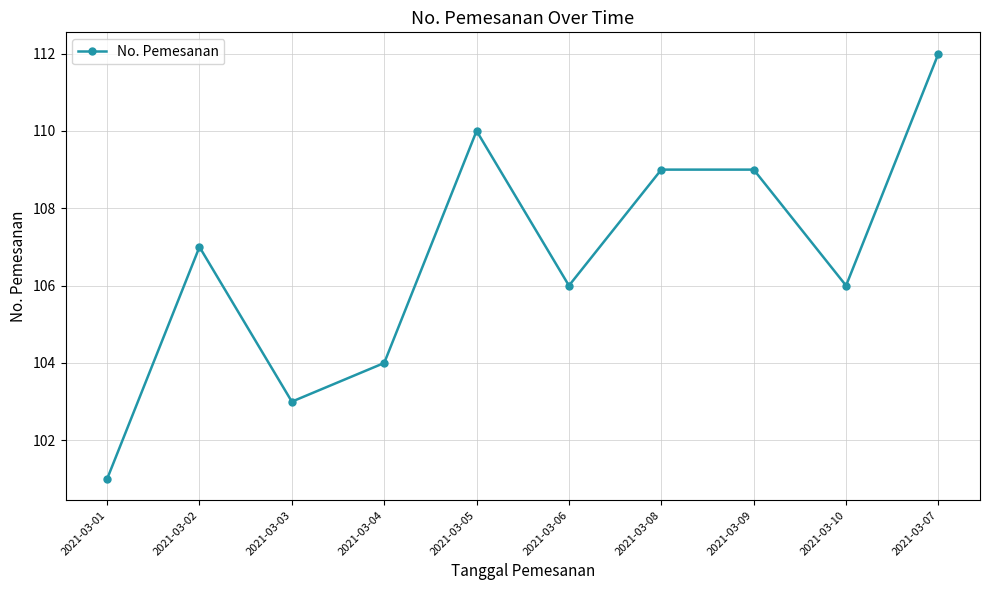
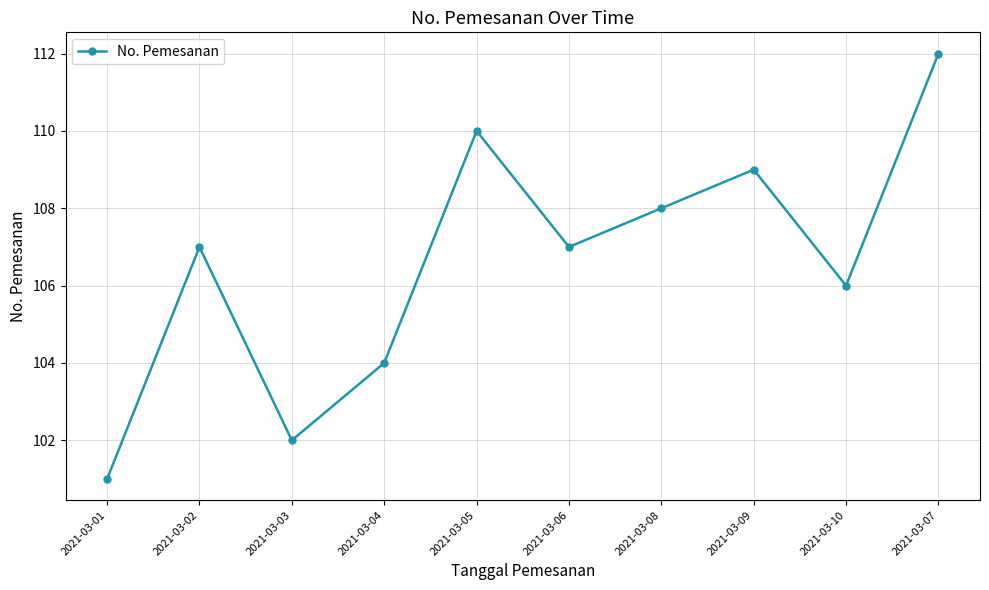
  {
    "2021-03-01": 101,
    "2021-03-02": 107,
-   "2021-03-03": 103,
+   "2021-03-03": 102,
    "2021-03-04": 104,
    "2021-03-05": 110,
-   "2021-03-06": 106,
-   "2021-03-08": 109,
+   "2021-03-06": 107,
+   "2021-03-08": 108,
    "2021-03-09": 109,
    "2021-03-10": 106,
    "2021-03-07": 112
  }
